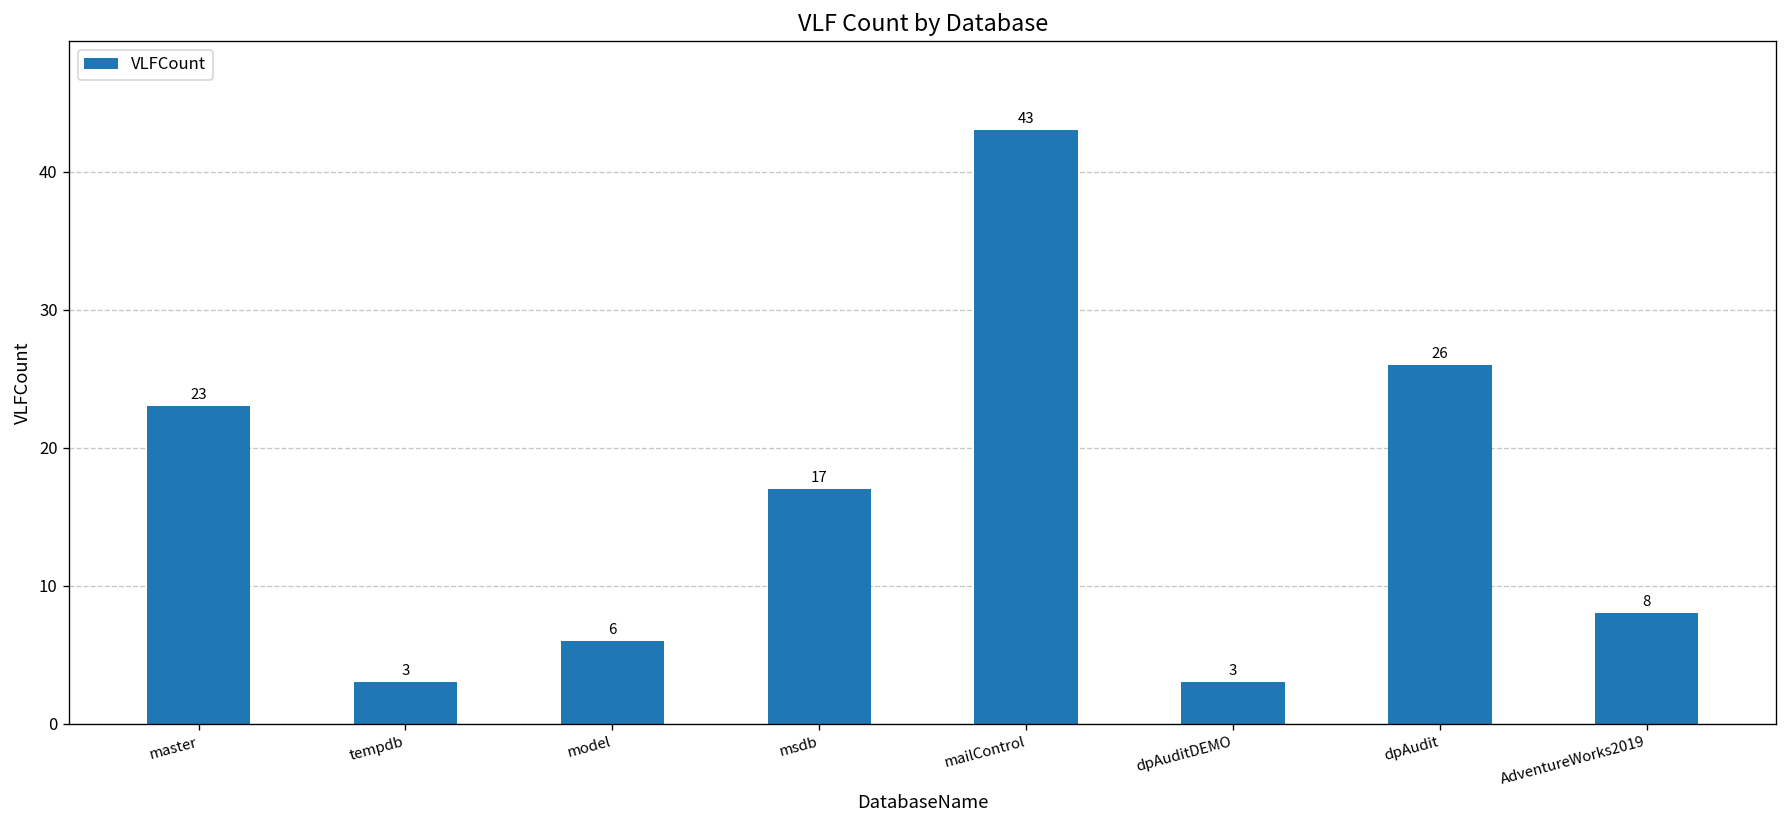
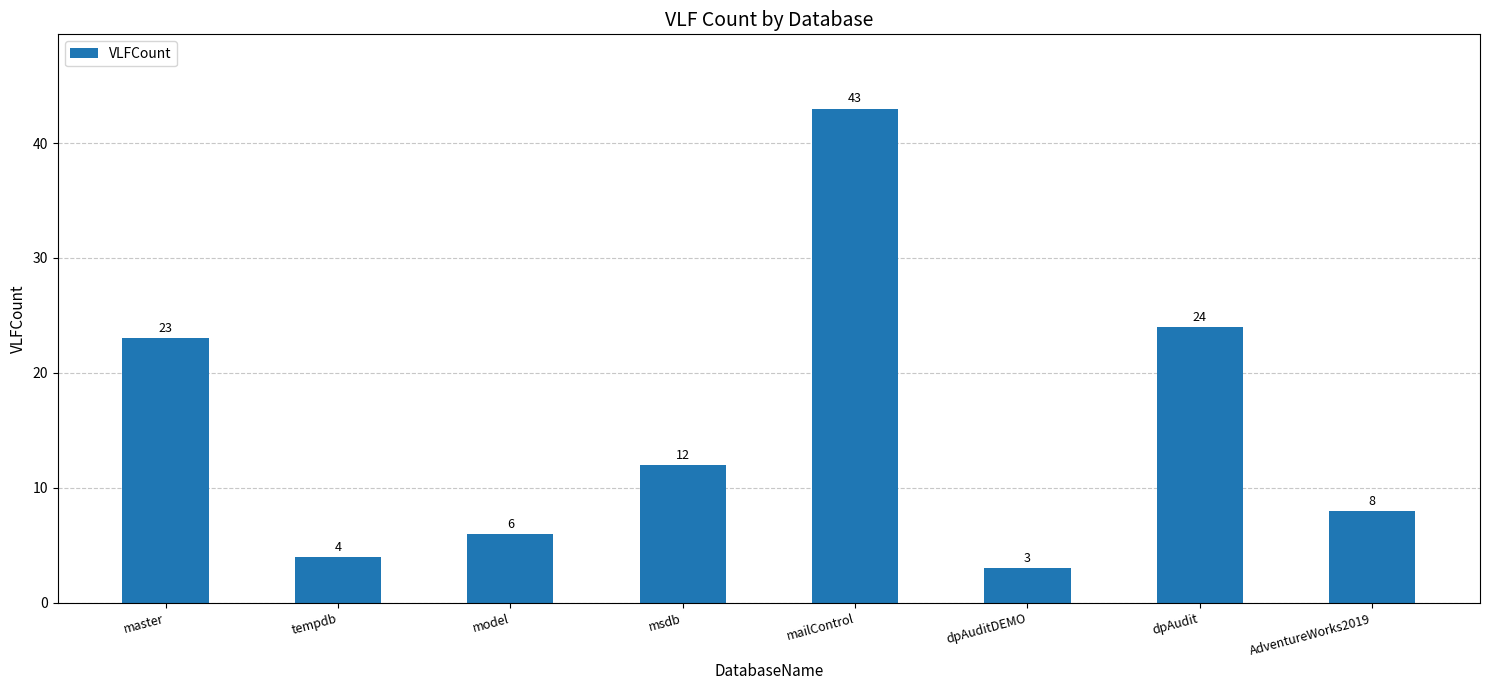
  {
    "master": 23,
-   "tempdb": 3,
+   "tempdb": 4,
    "model": 6,
-   "msdb": 17,
+   "msdb": 12,
    "mailControl": 43,
    "dpAuditDEMO": 3,
-   "dpAudit": 26,
+   "dpAudit": 24,
    "AdventureWorks2019": 8
  }
